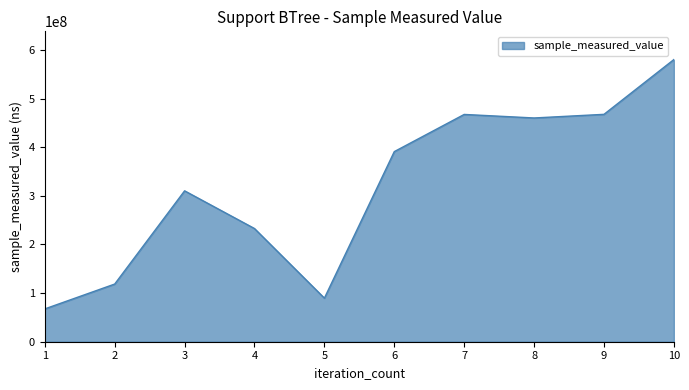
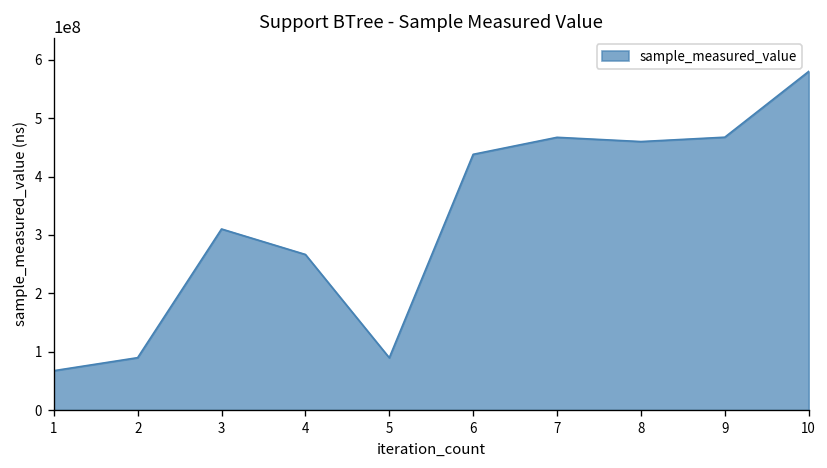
  {
    "1": 70000000,
-   "2": 120000000,
+   "2": 90000000,
    "3": 310000000,
-   "4": 230000000,
+   "4": 270000000,
    "5": 90000000,
-   "6": 390000000,
+   "6": 440000000,
    "7": 470000000,
    "8": 460000000,
    "9": 470000000,
    "10": 580000000
  }
